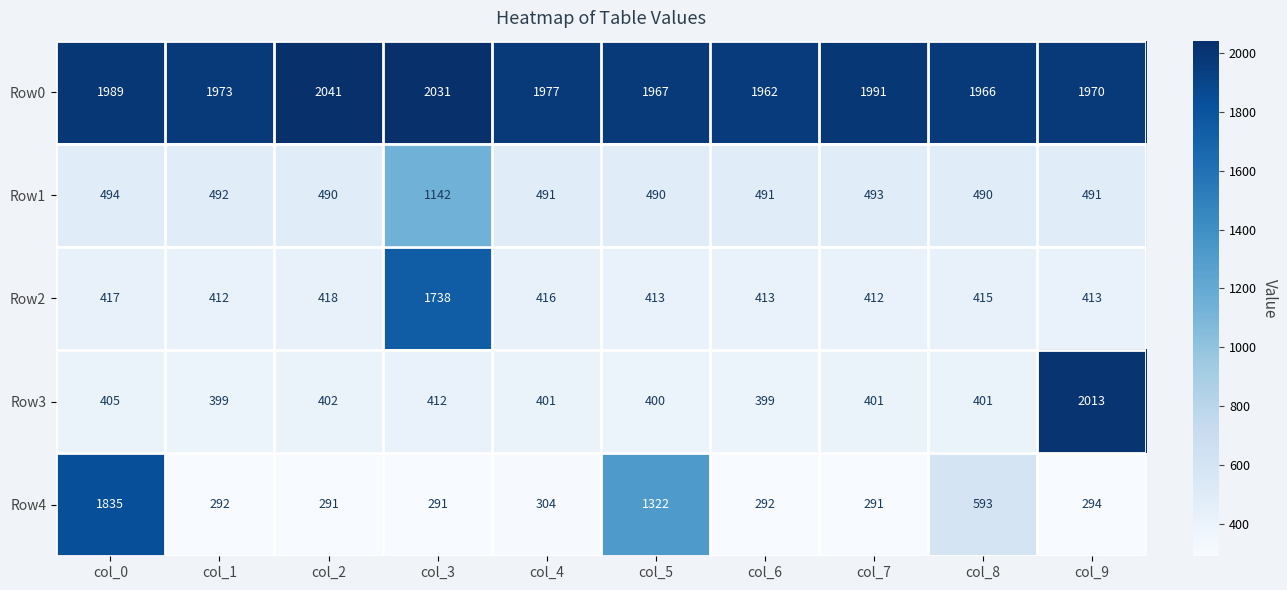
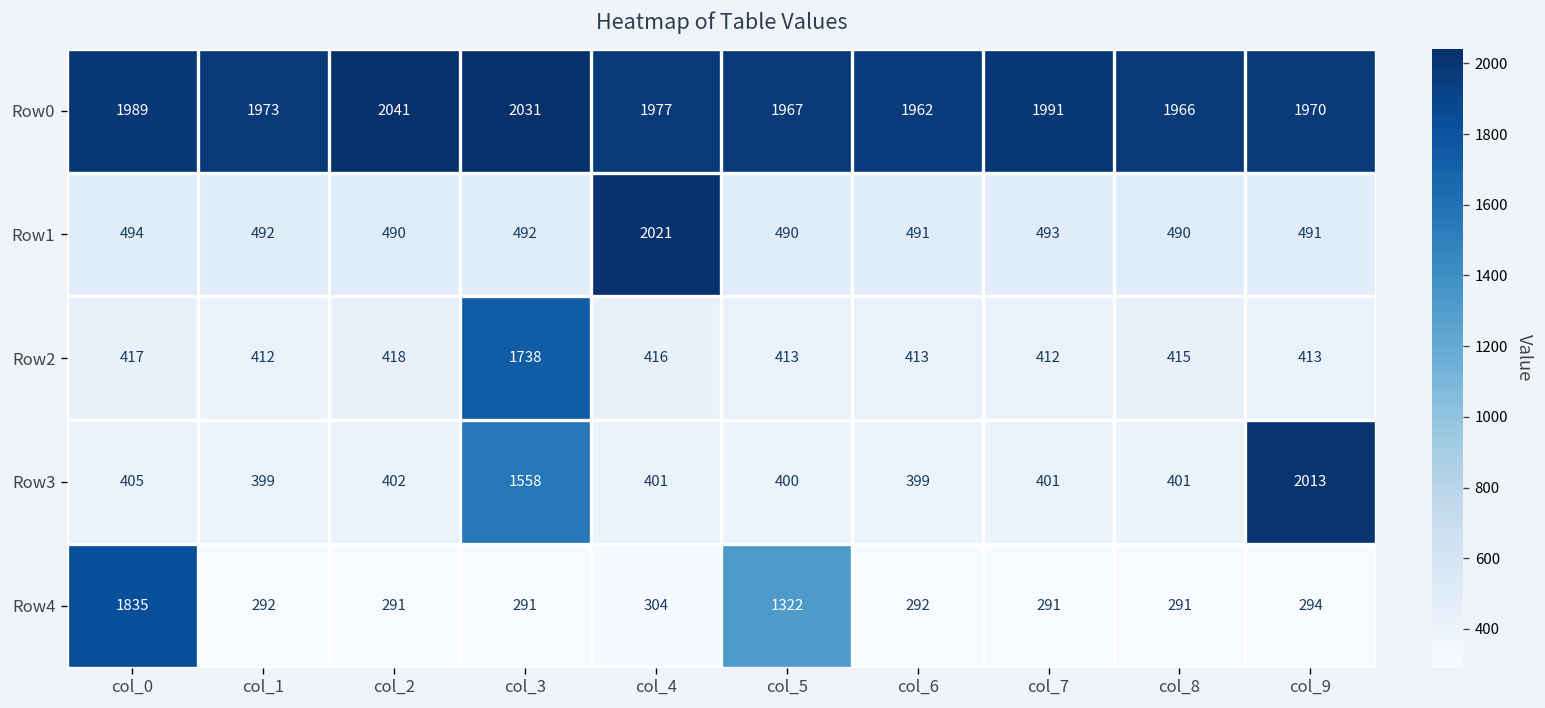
  {
    "Row0": {
      "col_0": 1989,
      "col_1": 1973,
      "col_2": 2041,
      "col_3": 2031,
      "col_4": 1977,
      "col_5": 1967,
      "col_6": 1962,
      "col_7": 1991,
      "col_8": 1966,
      "col_9": 1970
    },
    "Row1": {
      "col_0": 494,
      "col_1": 492,
      "col_2": 490,
-     "col_3": 1142,
-     "col_4": 491,
+     "col_3": 492,
+     "col_4": 2021,
      "col_5": 490,
      "col_6": 491,
      "col_7": 493,
      "col_8": 490,
      "col_9": 491
    },
    "Row2": {
      "col_0": 417,
      "col_1": 412,
      "col_2": 418,
      "col_3": 1738,
      "col_4": 416,
      "col_5": 413,
      "col_6": 413,
      "col_7": 412,
      "col_8": 415,
      "col_9": 413
    },
    "Row3": {
      "col_0": 405,
      "col_1": 399,
      "col_2": 402,
-     "col_3": 412,
+     "col_3": 1558,
      "col_4": 401,
      "col_5": 400,
      "col_6": 399,
      "col_7": 401,
      "col_8": 401,
      "col_9": 2013
    },
    "Row4": {
      "col_0": 1835,
      "col_1": 292,
      "col_2": 291,
      "col_3": 291,
      "col_4": 304,
      "col_5": 1322,
      "col_6": 292,
      "col_7": 291,
-     "col_8": 593,
+     "col_8": 291,
      "col_9": 294
    }
  }
